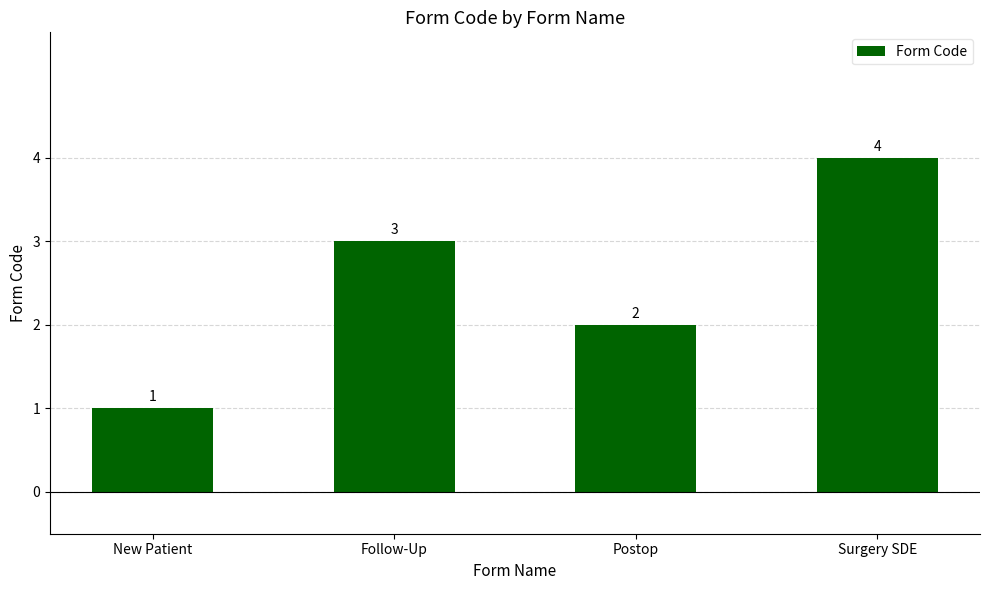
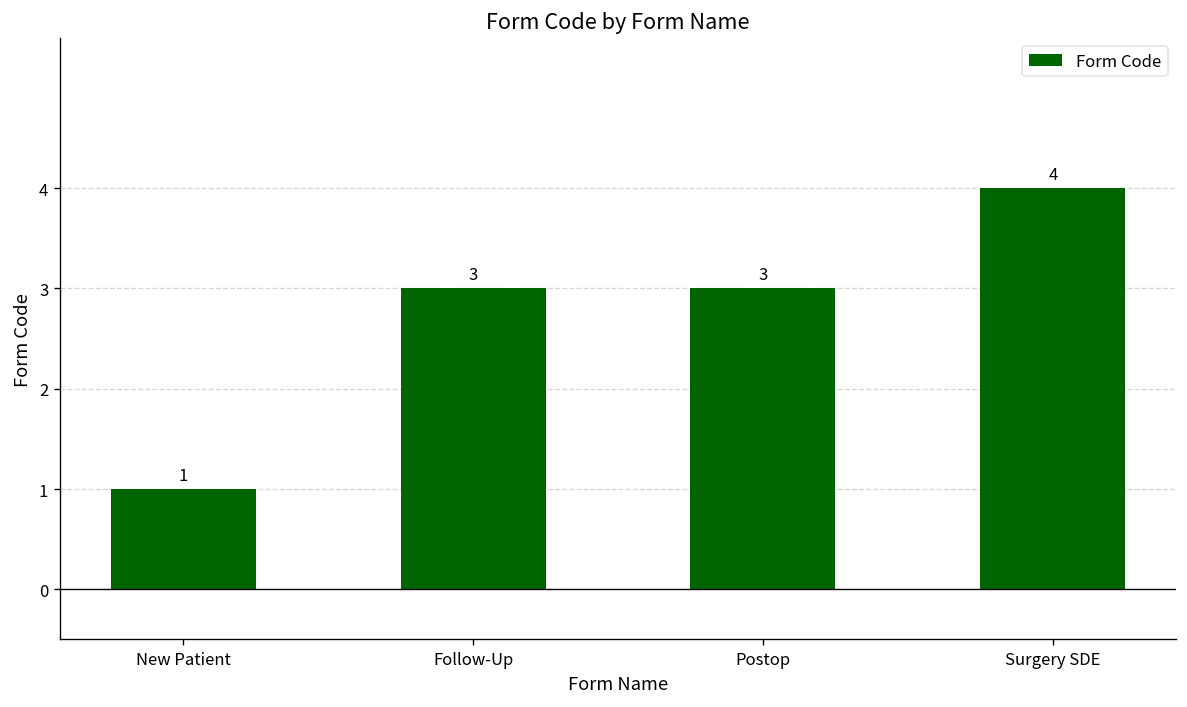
  {
    "New Patient": 1,
    "Follow-Up": 3,
-   "Postop": 2,
+   "Postop": 3,
    "Surgery SDE": 4
  }
